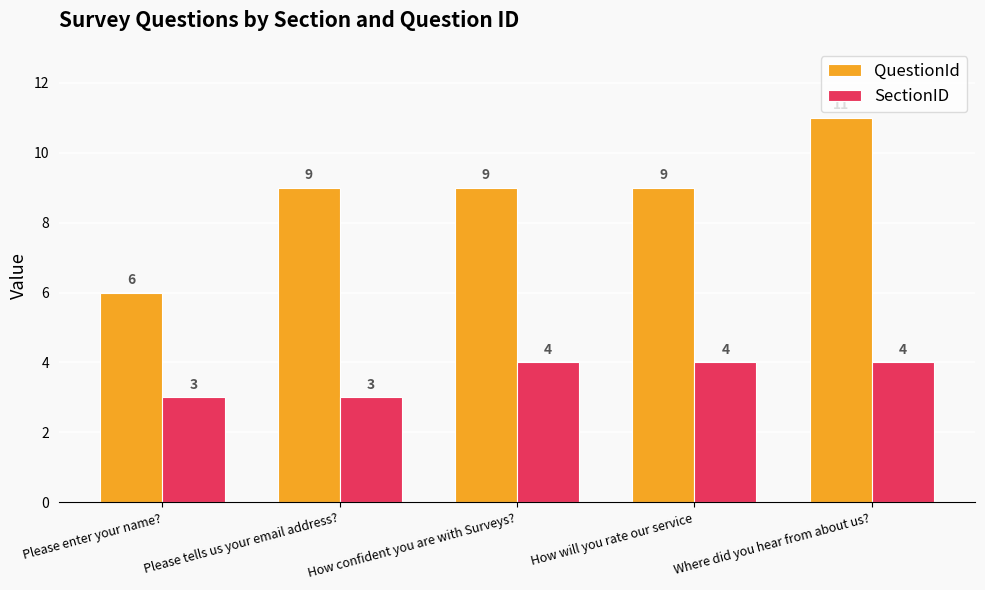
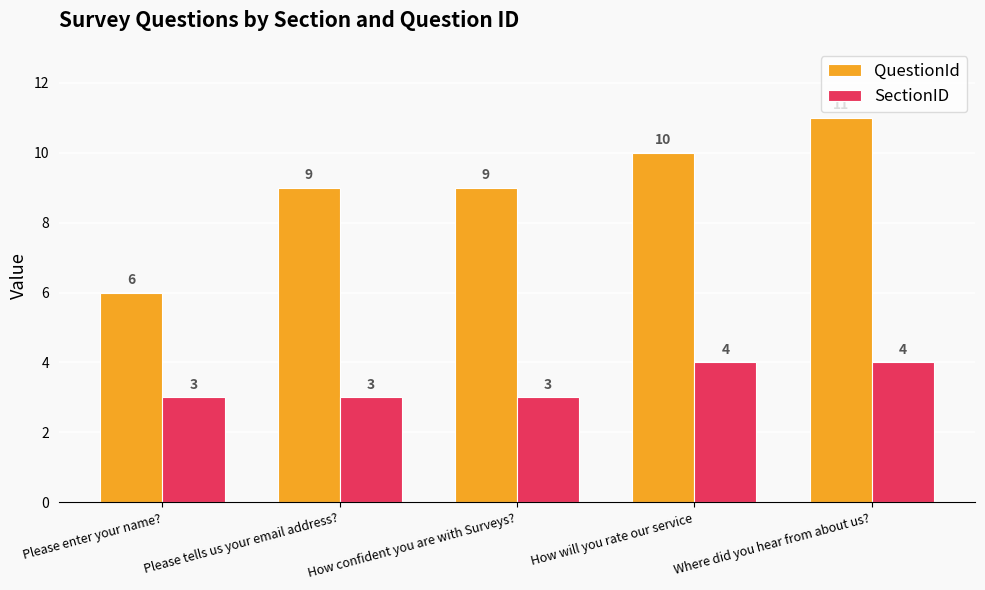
  {
    "QuestionId": {
      "Please enter your name?": 6,
      "Please tells us your email address?": 9,
      "How confident you are with Surveys?": 9,
-     "How will you rate our service": 9
+     "How will you rate our service": 10
    },
    "SectionID": {
      "Please enter your name?": 3,
      "Please tells us your email address?": 3,
-     "How confident you are with Surveys?": 4,
+     "How confident you are with Surveys?": 3,
      "How will you rate our service": 4,
      "Where did you hear from about us?": 4
    }
  }
